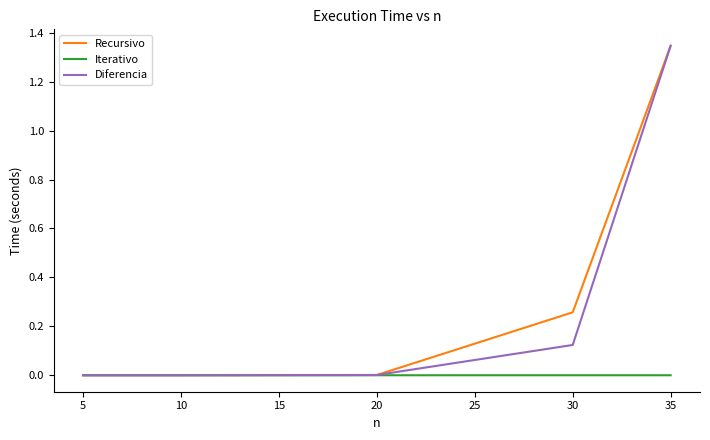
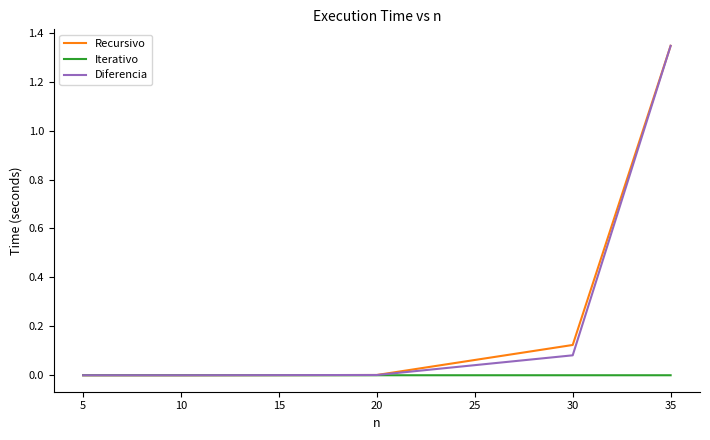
  {
    "Recursivo": {
-     "30": 0.26
+     "30": 0.12
    },
    "Iterativo": {
      "30": 0.00,
      "35": 0.00
    },
    "Diferencia": {
-     "30": 0.12
+     "30": 0.08
    }
  }
